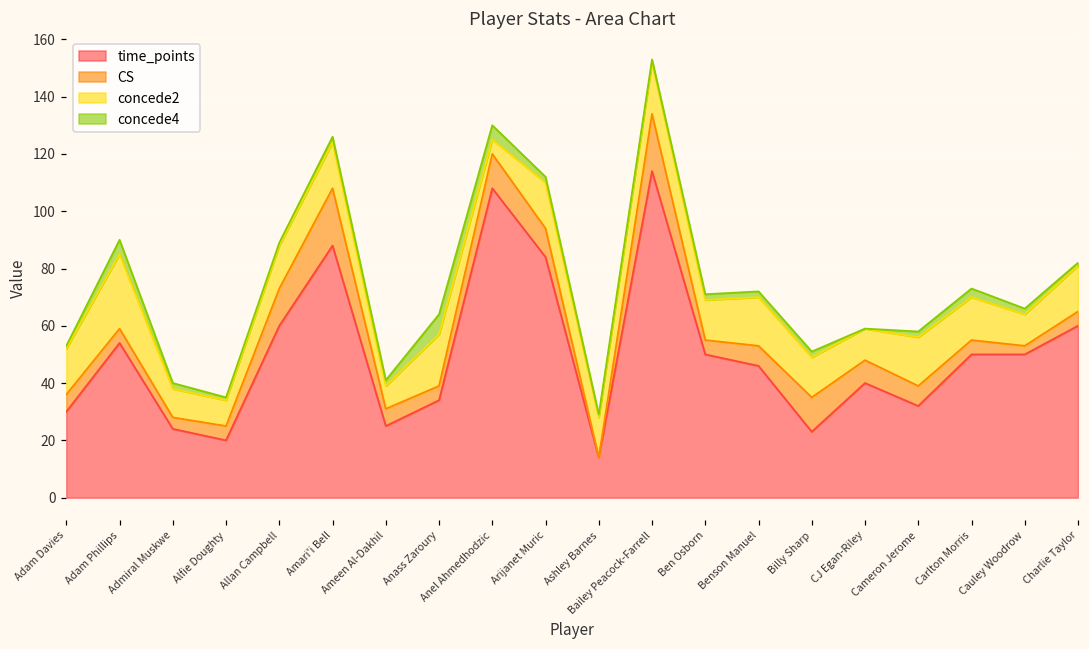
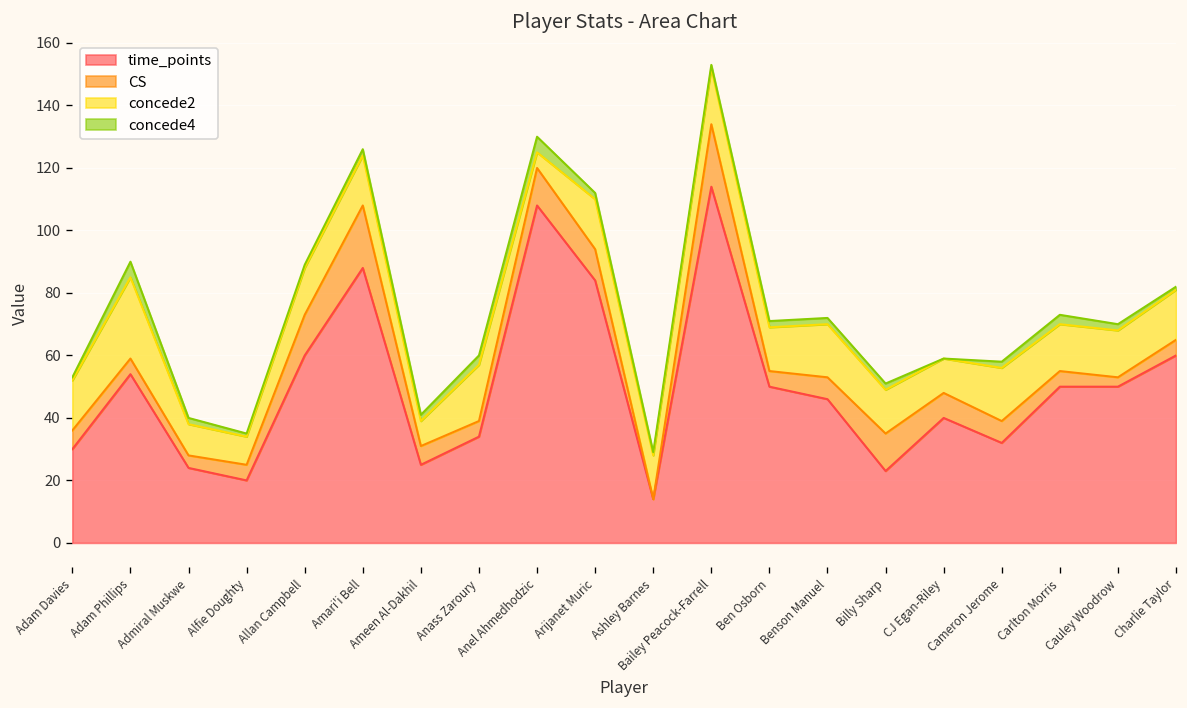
  {
    "time_points": {
      "Adam Davies": 30,
      "Adam Phillips": 54,
      "Admiral Muskwe": 24,
      "Alfie Doughty": 20,
      "Allan Campbell": 60,
      "Amari'i Bell": 88,
      "Ameen Al-Dakhil": 25,
      "Anass Zaroury": 34,
      "Anel Ahmedhodzic": 108,
      "Arijanet Muric": 84,
      "Bailey Peacock-Farrell": 114,
      "Ben Osborn": 50,
      "Benson Manuel": 46,
      "Billy Sharp": 23,
      "CJ Egan-Riley": 40,
      "Cameron Jerome": 32,
      "Carlton Morris": 50,
      "Cauley Woodrow": 50,
      "Charlie Taylor": 60
    },
    "CS": {
      "Adam Davies": 6,
      "Adam Phillips": 5,
      "Admiral Muskwe": 4,
      "Alfie Doughty": 5,
      "Allan Campbell": 13,
      "Amari'i Bell": 20,
      "Ameen Al-Dakhil": 6,
      "Anass Zaroury": 5,
      "Anel Ahmedhodzic": 12,
      "Arijanet Muric": 10,
      "Bailey Peacock-Farrell": 20,
      "Ben Osborn": 5,
      "Benson Manuel": 7,
      "Billy Sharp": 12,
      "CJ Egan-Riley": 8,
      "Cameron Jerome": 7,
      "Carlton Morris": 5,
      "Cauley Woodrow": 3,
      "Charlie Taylor": 5
    },
    "concede2": {
      "Adam Davies": 16,
      "Adam Phillips": 26,
      "Admiral Muskwe": 10,
      "Alfie Doughty": 9,
      "Allan Campbell": 15,
      "Amari'i Bell": 16,
      "Ameen Al-Dakhil": 8,
      "Anass Zaroury": 18,
      "Anel Ahmedhodzic": 5,
      "Arijanet Muric": 16,
      "Ashley Barnes": 14,
      "Bailey Peacock-Farrell": 18,
      "Ben Osborn": 14,
      "Benson Manuel": 17,
      "Billy Sharp": 14,
      "Cameron Jerome": 17,
      "Carlton Morris": 15,
-     "Cauley Woodrow": 11,
+     "Cauley Woodrow": 15,
      "Charlie Taylor": 16
    },
    "concede4": {
      "Adam Davies": 1,
      "Adam Phillips": 5,
      "Admiral Muskwe": 2,
      "Alfie Doughty": 1,
      "Allan Campbell": 1,
      "Amari'i Bell": 2,
      "Ameen Al-Dakhil": 2,
-     "Anass Zaroury": 7,
+     "Anass Zaroury": 3,
      "Anel Ahmedhodzic": 5,
      "Arijanet Muric": 2,
      "Ashley Barnes": 1,
      "Bailey Peacock-Farrell": 1,
      "Ben Osborn": 2,
      "Benson Manuel": 2,
      "Billy Sharp": 2,
      "Cameron Jerome": 2,
      "Carlton Morris": 3,
      "Cauley Woodrow": 2,
      "Charlie Taylor": 1
    }
  }
